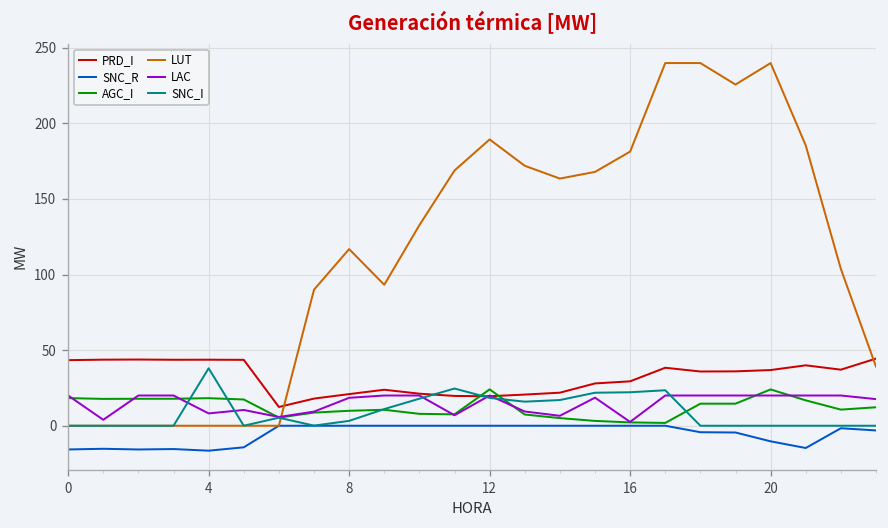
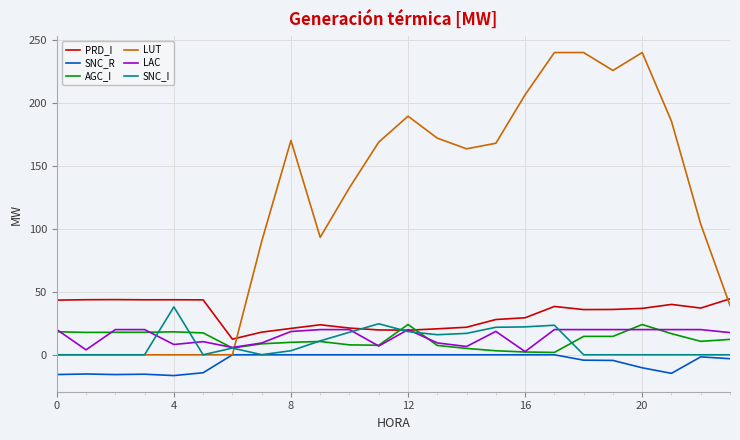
  {
    "PRD_I": {
      "0": 43,
      "4": 44,
      "8": 21,
      "16": 29,
      "20": 37
    },
    "SNC_R": {
      "0": -16,
      "4": -17,
      "8": 0,
      "12": 0,
      "16": 0,
      "20": -10
    },
    "AGC_I": {
      "4": 18,
      "8": 10,
      "12": 24,
      "20": 24
    },
    "LUT": {
      "4": 0,
-     "8": 117,
+     "8": 170,
      "12": 189,
-     "16": 181,
+     "16": 206,
      "20": 240
    },
    "LAC": {
      "4": 8,
      "8": 18,
      "20": 20
    },
    "SNC_I": {
      "4": 38,
      "8": 3,
      "16": 22,
      "20": 0
    }
  }
